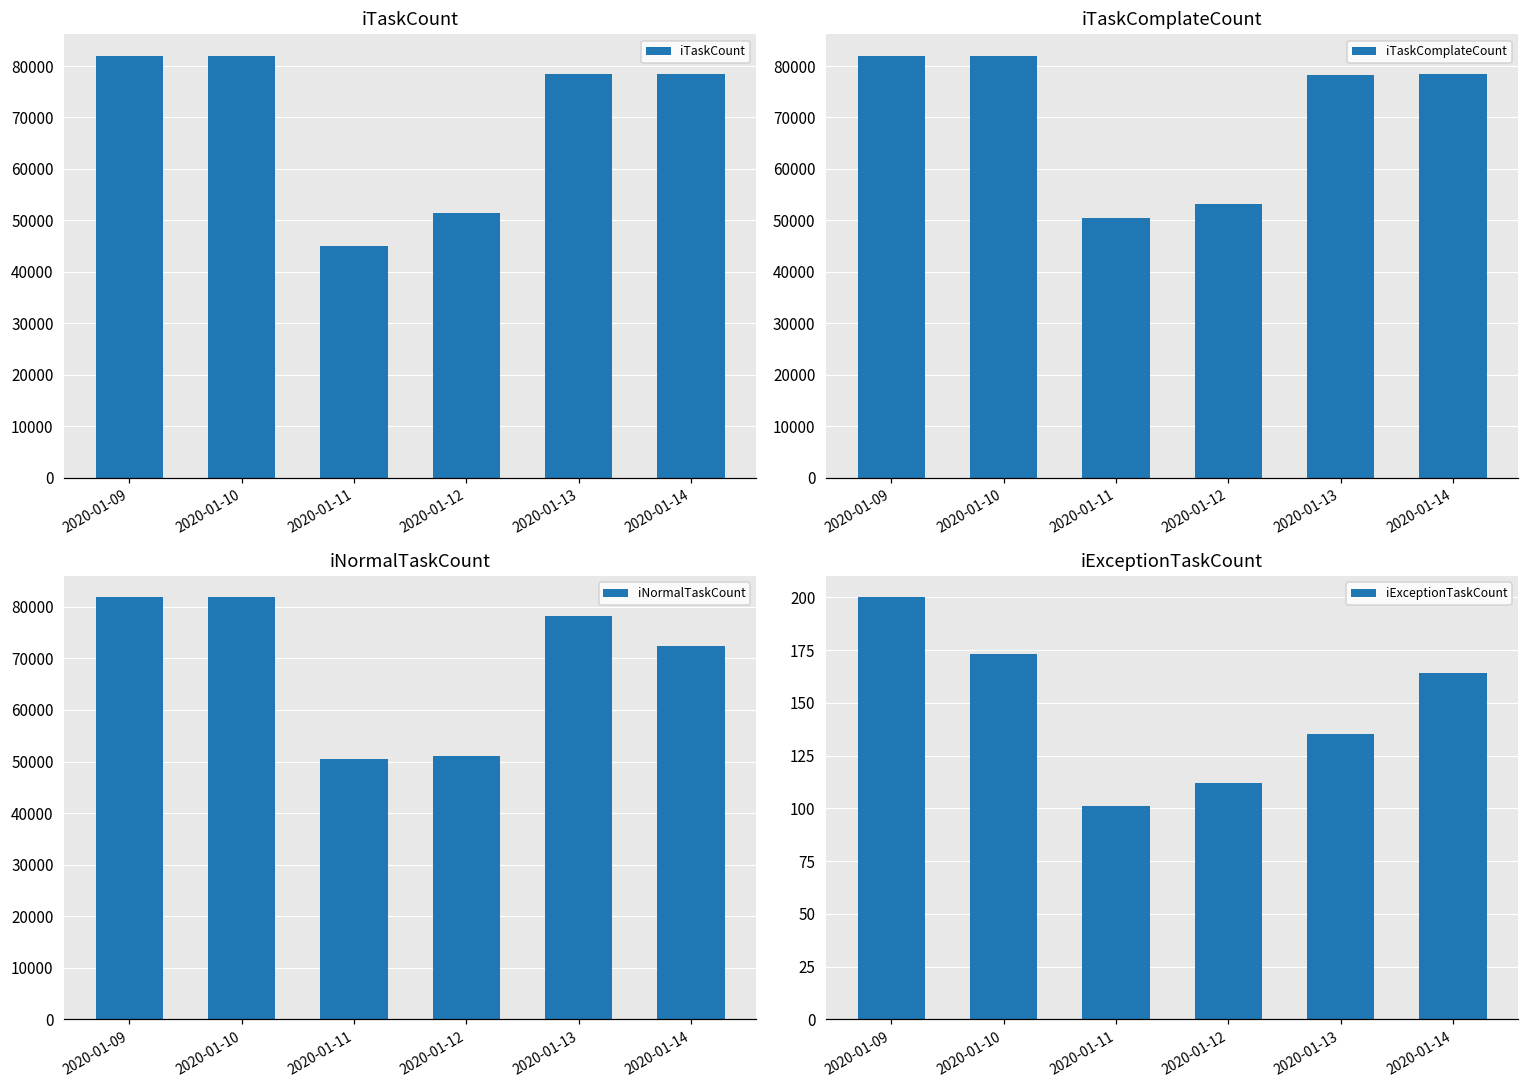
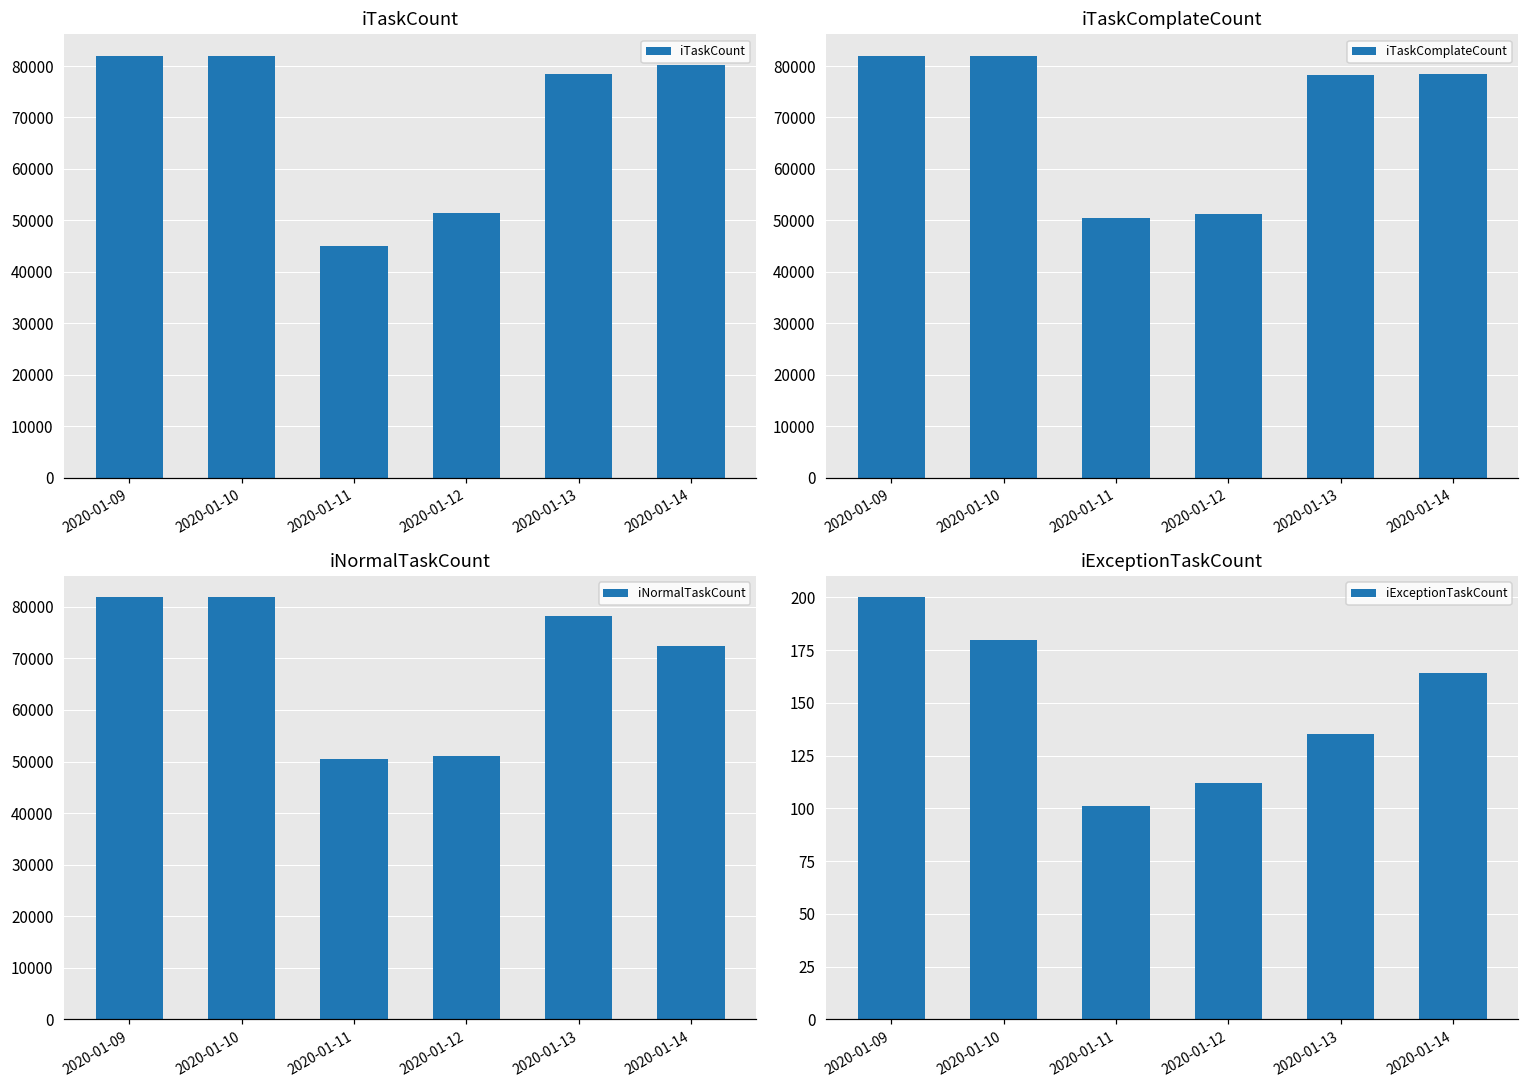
  {
    "iTaskCount": {
      "2020-01-09": 82000,
      "2020-01-10": 82000,
      "2020-01-11": 45000,
      "2020-01-12": 51000,
      "2020-01-13": 78000,
-     "2020-01-14": 78000
+     "2020-01-14": 80000
    },
    "iTaskComplateCount": {
      "2020-01-09": 82000,
      "2020-01-10": 82000,
      "2020-01-11": 51000,
-     "2020-01-12": 53000,
+     "2020-01-12": 51000,
      "2020-01-13": 78000,
      "2020-01-14": 78000
    },
    "iNormalTaskCount": {
      "2020-01-09": 82000,
      "2020-01-10": 82000,
      "2020-01-11": 50000,
      "2020-01-12": 51000,
      "2020-01-13": 78000,
      "2020-01-14": 72000
    },
    "iExceptionTaskCount": {
      "2020-01-09": 200,
-     "2020-01-10": 173,
+     "2020-01-10": 180,
      "2020-01-11": 101,
      "2020-01-12": 112,
      "2020-01-13": 135,
      "2020-01-14": 164
    }
  }
